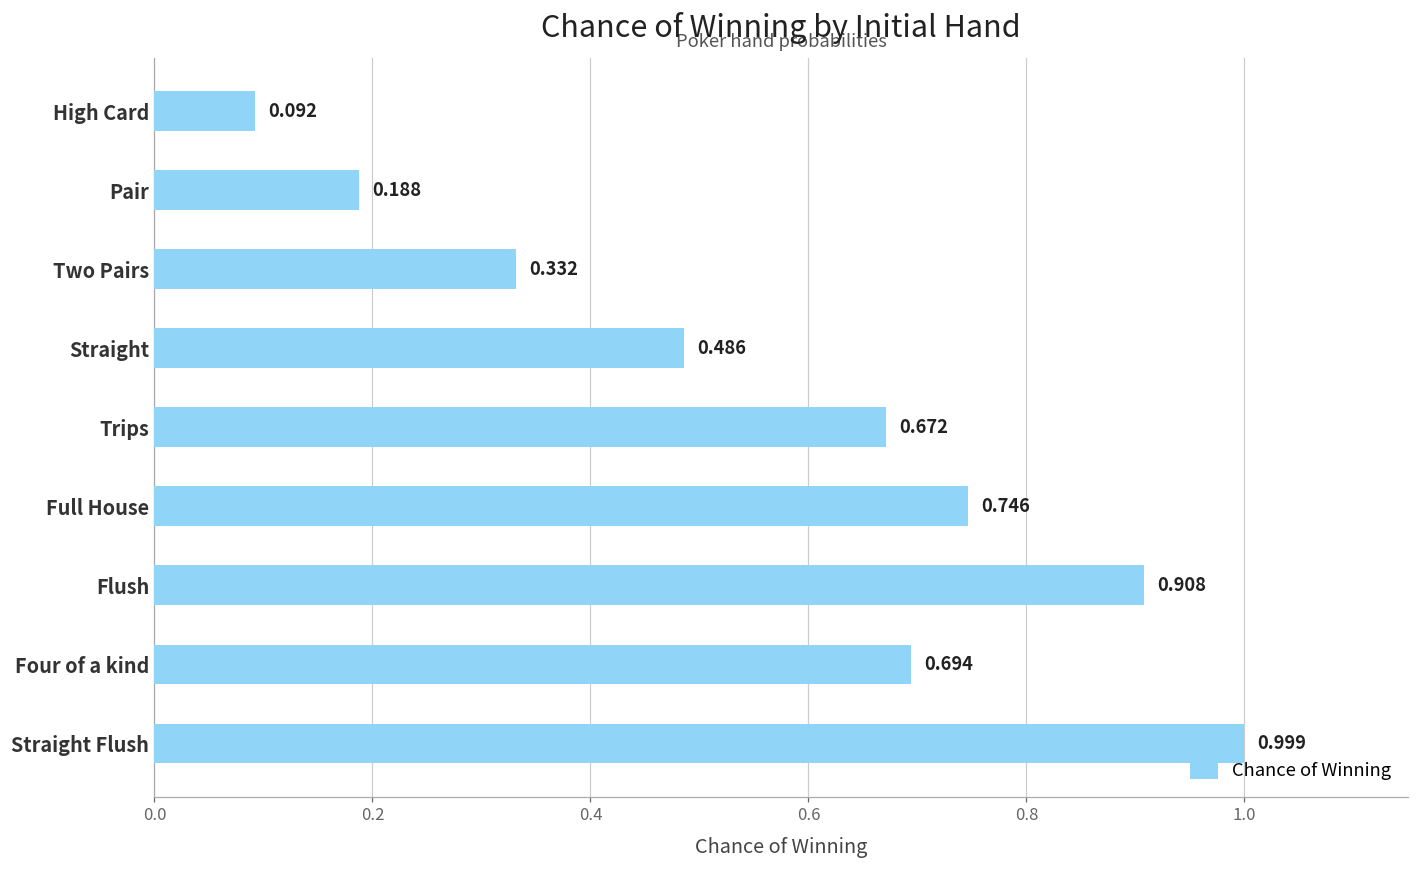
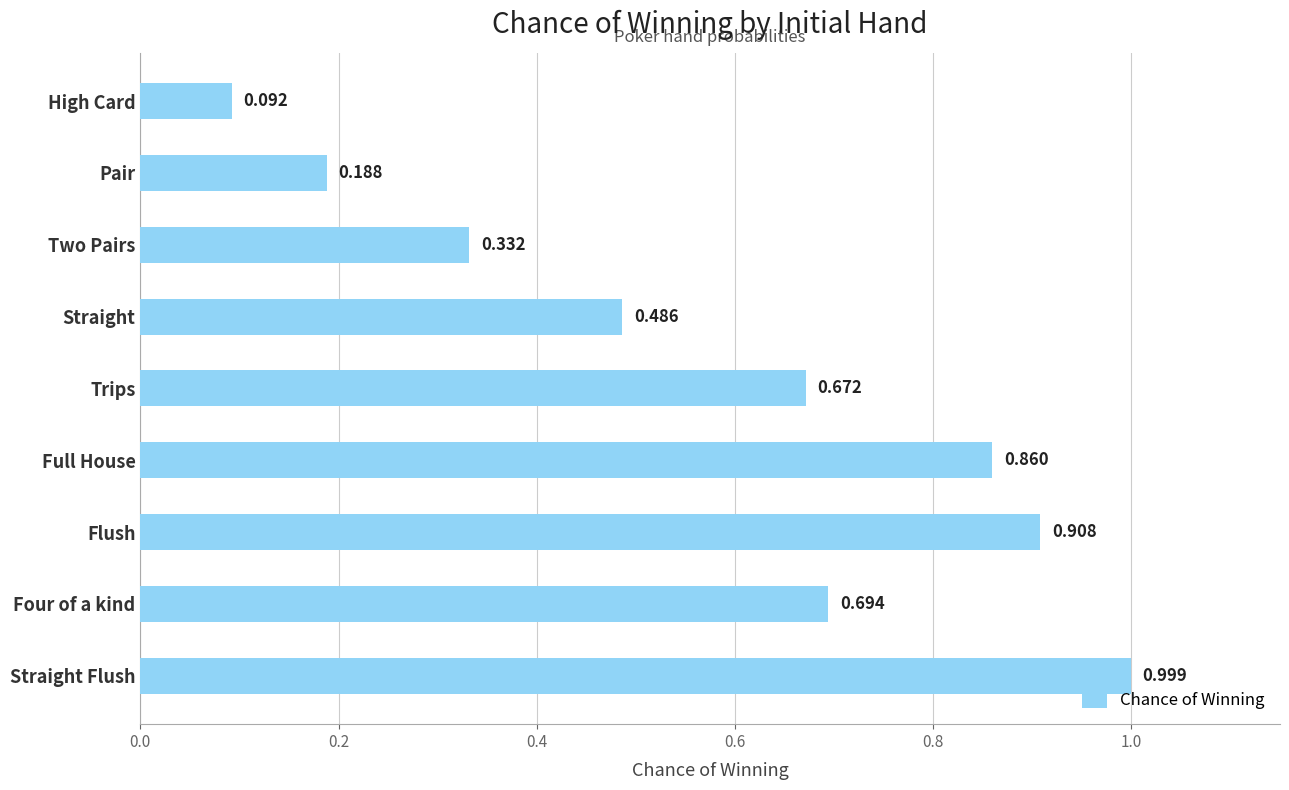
  {
    "High Card": 0.092,
    "Pair": 0.188,
    "Two Pairs": 0.332,
    "Straight": 0.486,
    "Trips": 0.672,
-   "Full House": 0.746,
+   "Full House": 0.860,
    "Flush": 0.908,
    "Four of a kind": 0.694,
    "Straight Flush": 0.999
  }
